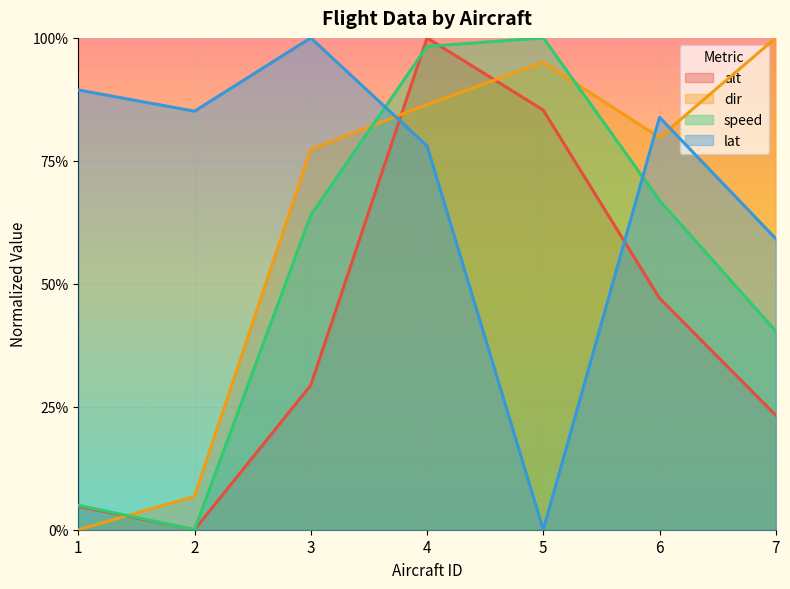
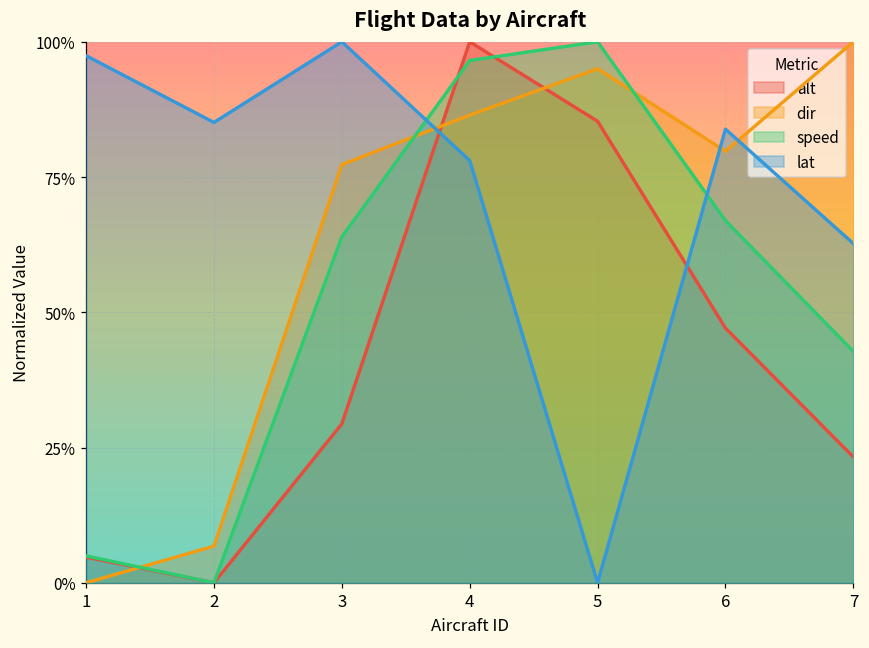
  {
    "speed": {
      "3": "64%",
-     "4": "98%",
+     "4": "97%",
      "5": "100%",
      "6": "67%",
-     "7": "40%"
+     "7": "43%"
    },
    "lat": {
-     "1": "89%",
+     "1": "97%",
      "2": "85%",
      "3": "100%",
      "4": "78%",
      "5": "0%",
      "6": "84%",
-     "7": "59%"
+     "7": "63%"
    }
  }
